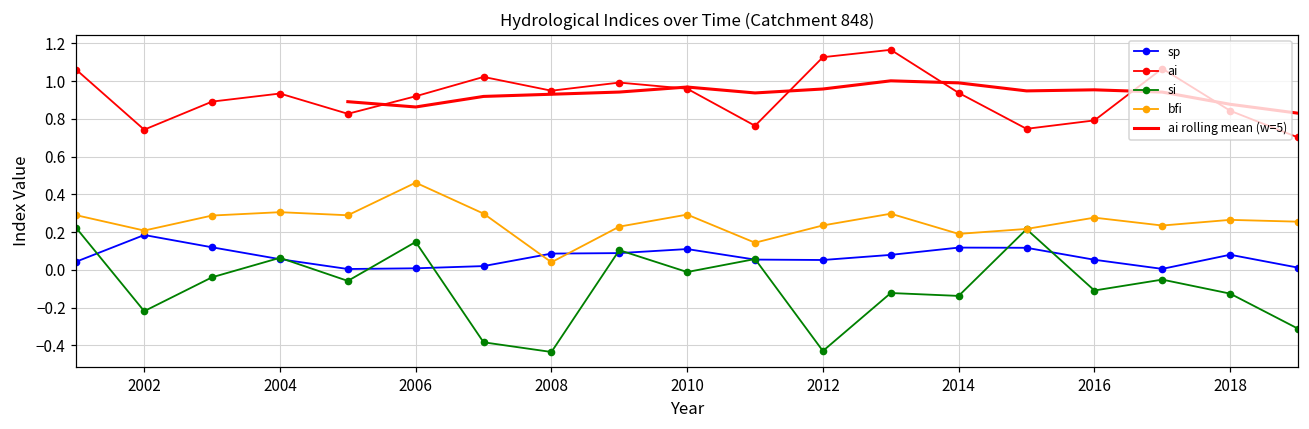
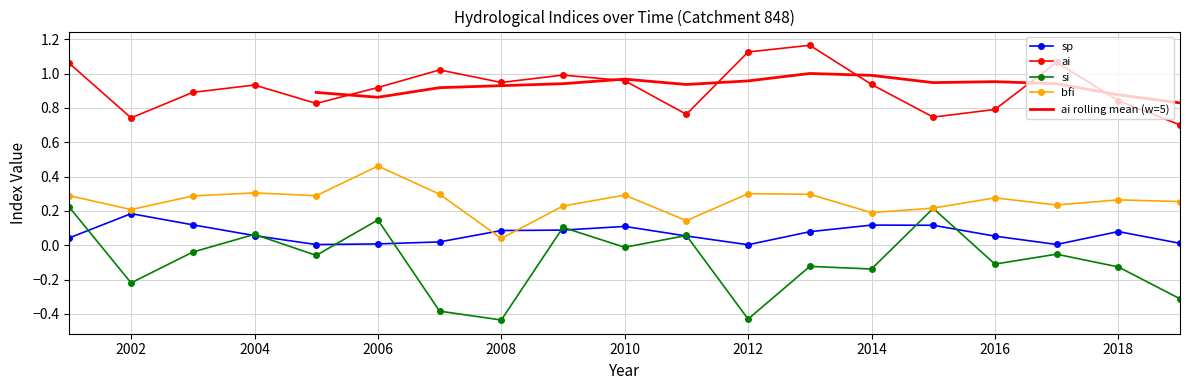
  {
    "sp": {
      "2002": 0.18,
      "2006": 0.01,
      "2008": 0.09,
      "2010": 0.11,
-     "2012": 0.05,
+     "2012": 0.00,
      "2014": 0.12,
      "2016": 0.05,
      "2018": 0.08
    },
    "si": {
      "2002": -0.22,
      "2006": 0.15,
      "2008": -0.44,
      "2010": -0.01,
      "2012": -0.43,
      "2014": -0.14,
      "2016": -0.11,
      "2018": -0.13
    },
    "bfi": {
      "2002": 0.21,
      "2004": 0.31,
      "2006": 0.46,
      "2008": 0.04,
      "2010": 0.29,
-     "2012": 0.23,
+     "2012": 0.30,
      "2014": 0.19,
      "2016": 0.28,
      "2018": 0.26
    }
  }
